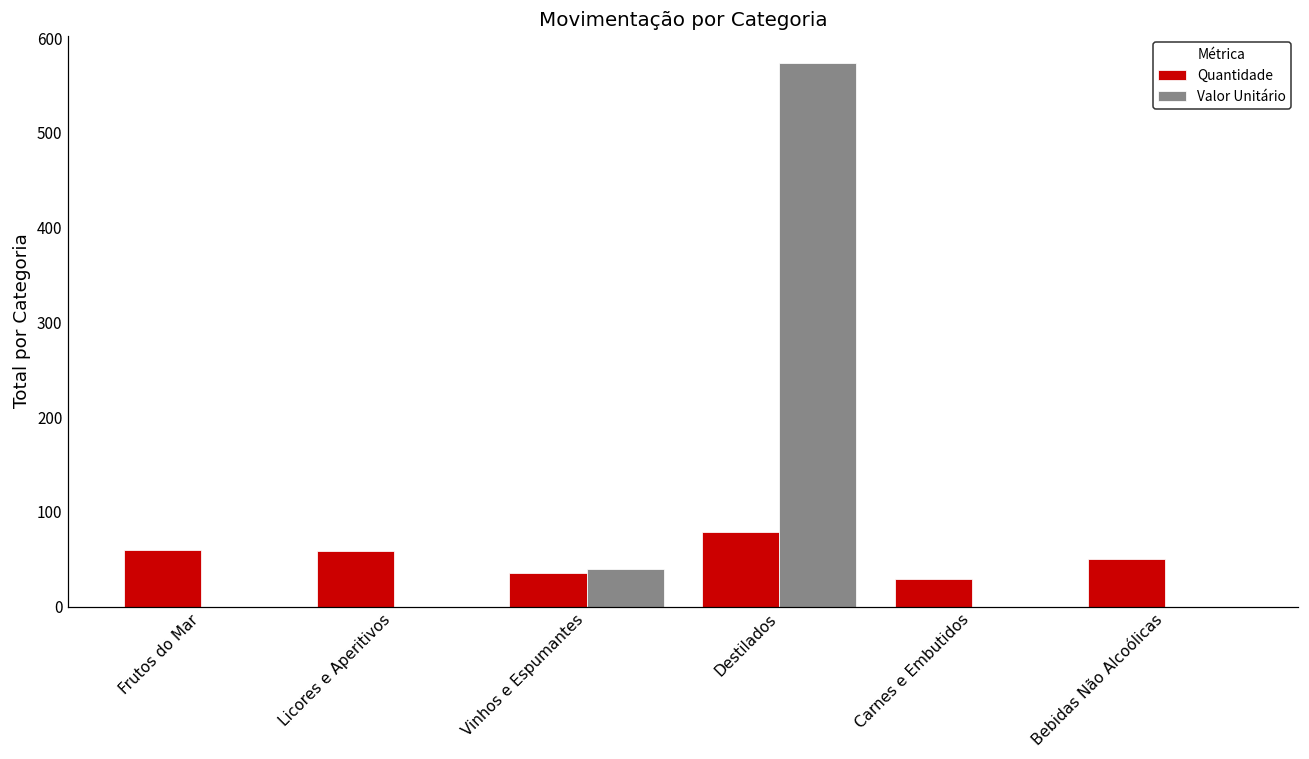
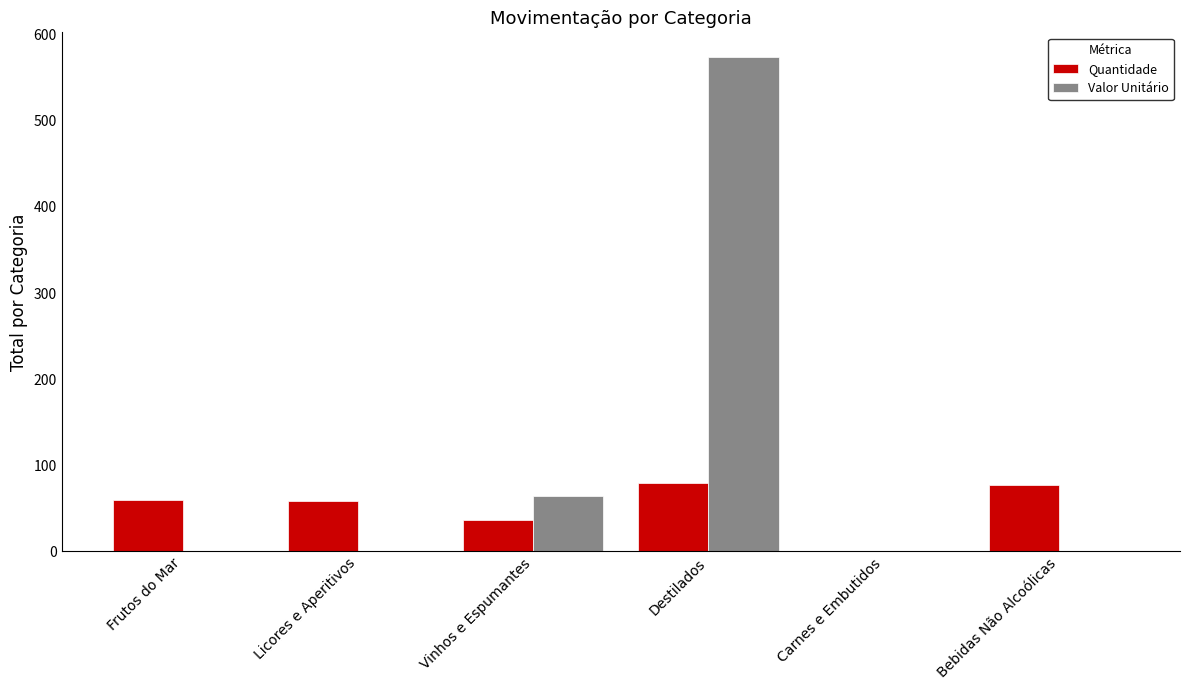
  {
    "Quantidade": {
      "Frutos do Mar": 60,
      "Licores e Aperitivos": 60,
      "Vinhos e Espumantes": 40,
      "Destilados": 80,
-     "Carnes e Embutidos": 30,
-     "Bebidas Não Alcoólicas": 50
+     "Carnes e Embutidos": 0,
+     "Bebidas Não Alcoólicas": 80
    },
    "Valor Unitário": {
      "Frutos do Mar": 0,
      "Licores e Aperitivos": 0,
-     "Vinhos e Espumantes": 40,
+     "Vinhos e Espumantes": 60,
      "Destilados": 570,
      "Carnes e Embutidos": 0,
      "Bebidas Não Alcoólicas": 0
    }
  }
